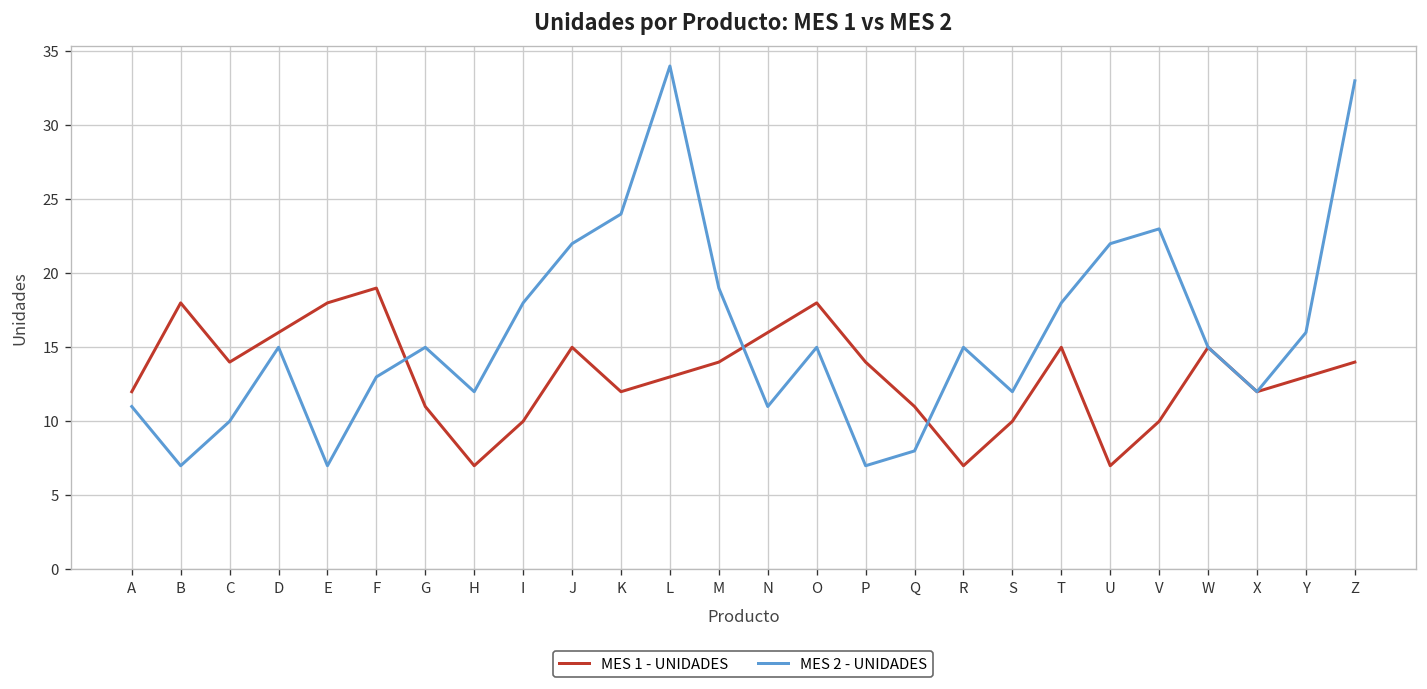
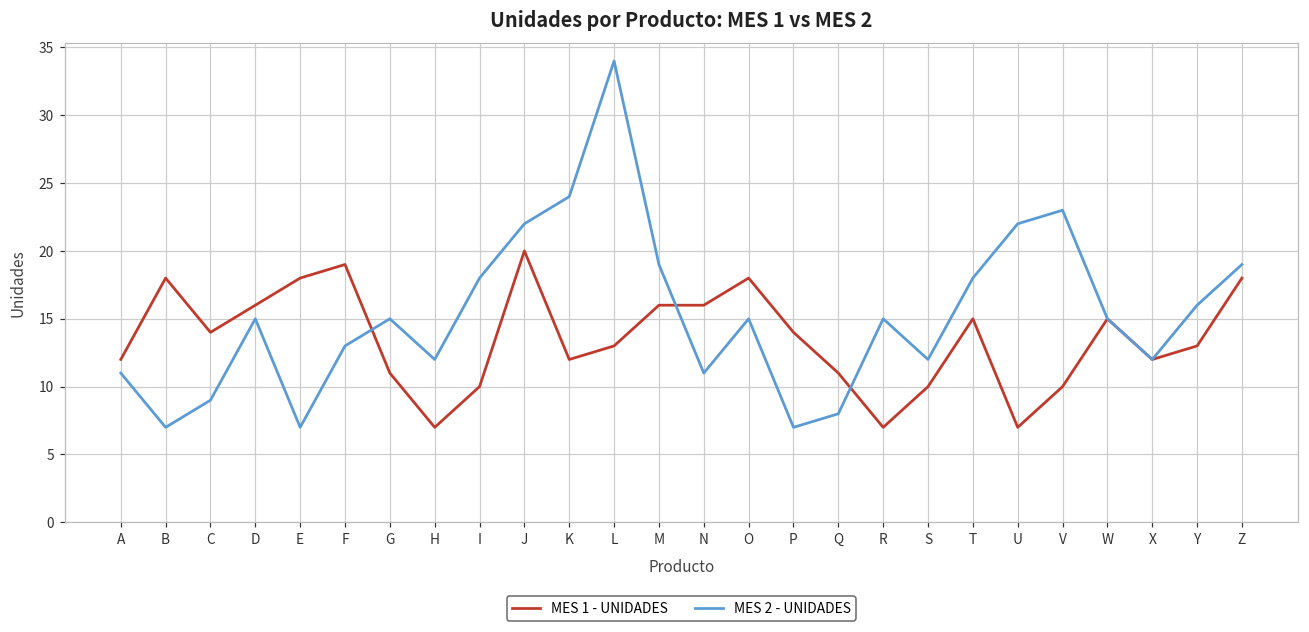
  {
    "MES 1 - UNIDADES": {
      "A": 12,
      "B": 18,
      "C": 14,
      "D": 16,
      "E": 18,
      "F": 19,
      "G": 11,
      "H": 7,
      "I": 10,
-     "J": 15,
+     "J": 20,
      "K": 12,
      "L": 13,
-     "M": 14,
+     "M": 16,
      "N": 16,
      "O": 18,
      "P": 14,
      "Q": 11,
      "R": 7,
      "S": 10,
      "T": 15,
      "U": 7,
      "V": 10,
      "Y": 13,
-     "Z": 14
+     "Z": 18
    },
    "MES 2 - UNIDADES": {
      "A": 11,
      "B": 7,
-     "C": 10,
+     "C": 9,
      "D": 15,
      "E": 7,
      "F": 13,
      "G": 15,
      "H": 12,
      "I": 18,
      "J": 22,
      "K": 24,
      "L": 34,
      "M": 19,
      "N": 11,
      "O": 15,
      "P": 7,
      "Q": 8,
      "R": 15,
      "S": 12,
      "T": 18,
      "U": 22,
      "V": 23,
      "Y": 16,
-     "Z": 33
+     "Z": 19
    }
  }
